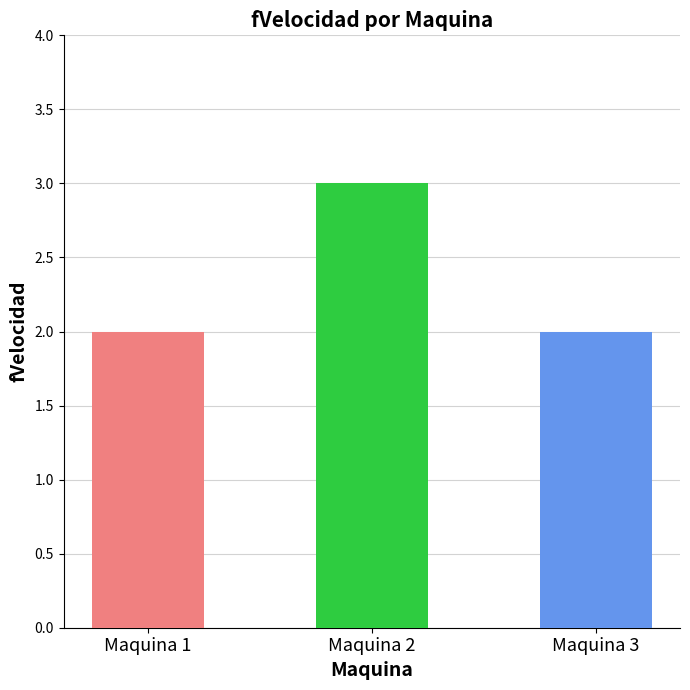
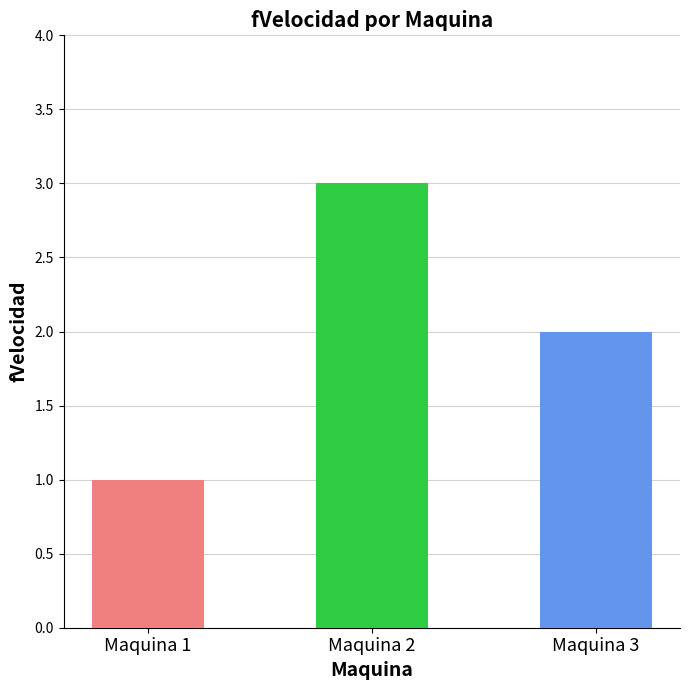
  {
-   "Maquina 1": 2,
+   "Maquina 1": 1,
    "Maquina 2": 3,
    "Maquina 3": 2
  }
